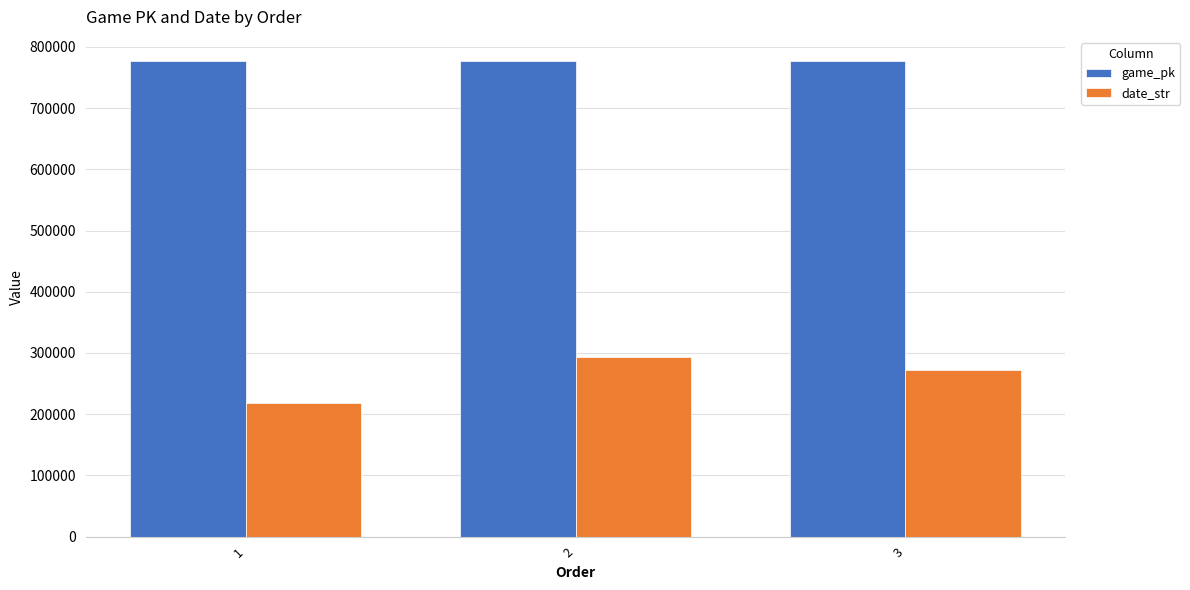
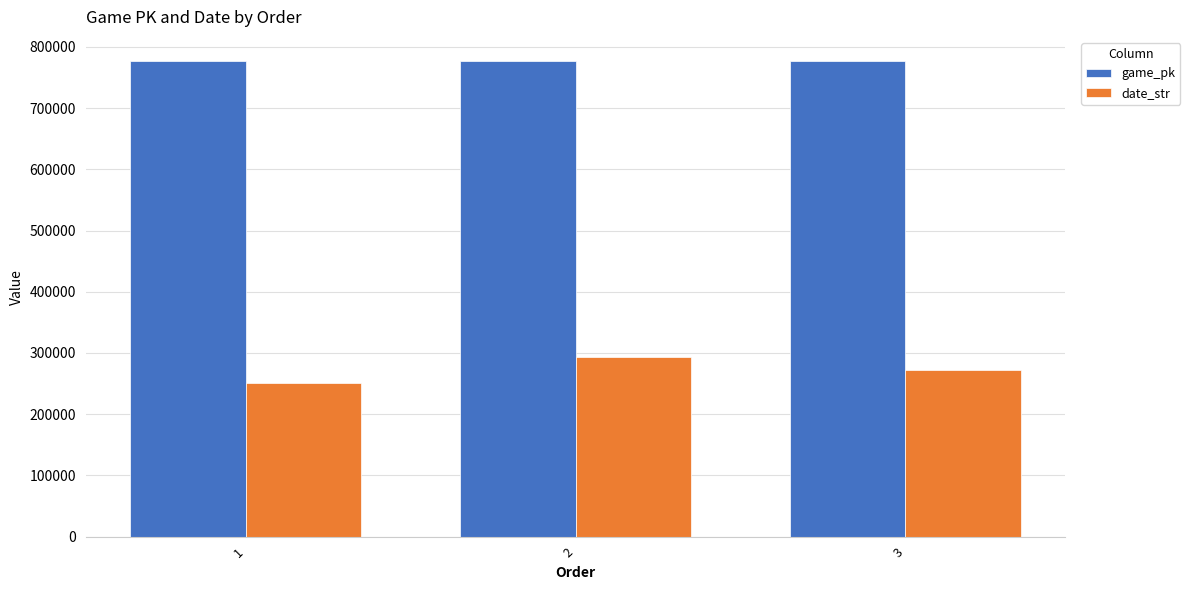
  {
    "game_pk": {
      "1": 780000,
      "2": 780000,
      "3": 780000
    },
    "date_str": {
-     "1": 220000,
+     "1": 250000,
      "2": 290000,
      "3": 270000
    }
  }
